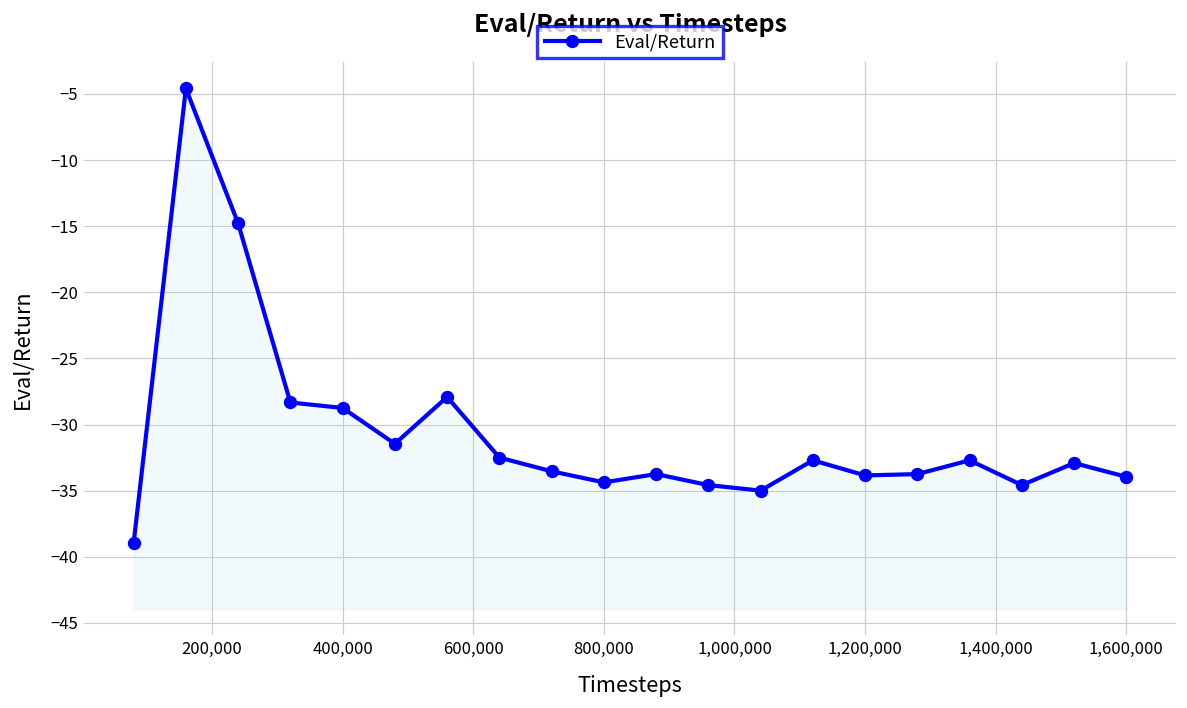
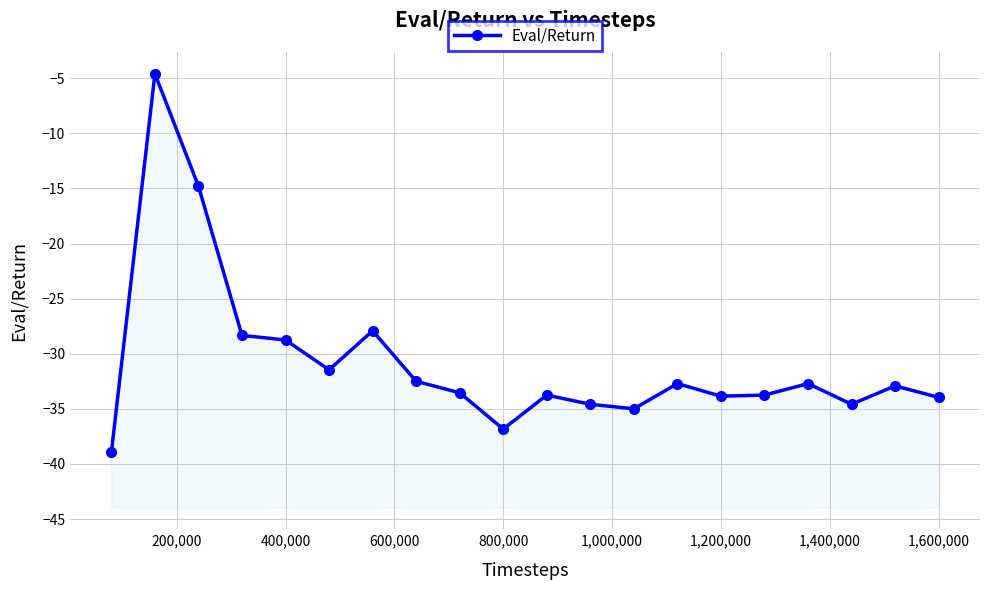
  {
    "400,000": -28.8,
-   "800,000": -34.4,
+   "800,000": -36.8,
    "1,200,000": -33.9,
    "1,600,000": -34.0
  }
